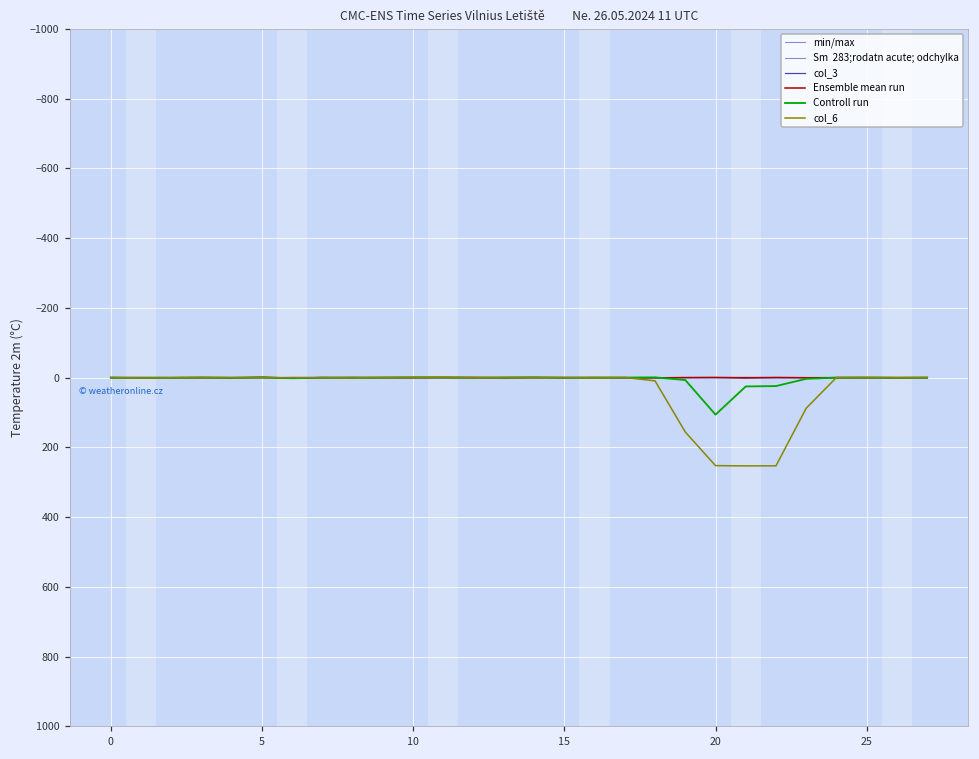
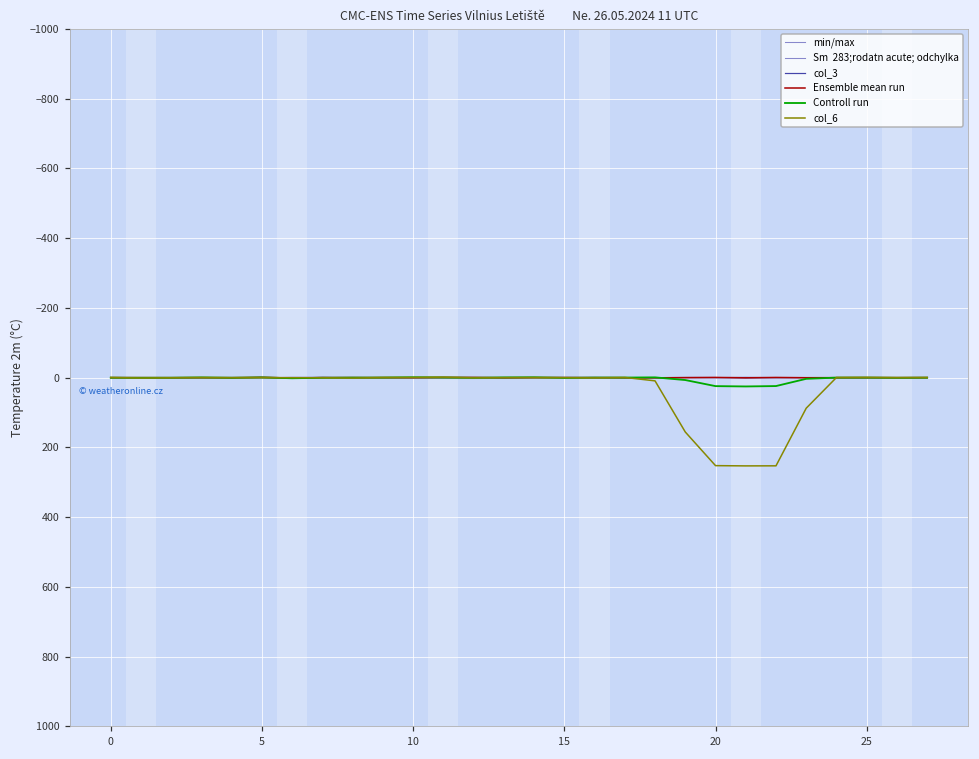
  {
    "Controll run": {
-     "20": 110
+     "20": 20
    },
    "col_6": {
      "20": 250
    }
  }
